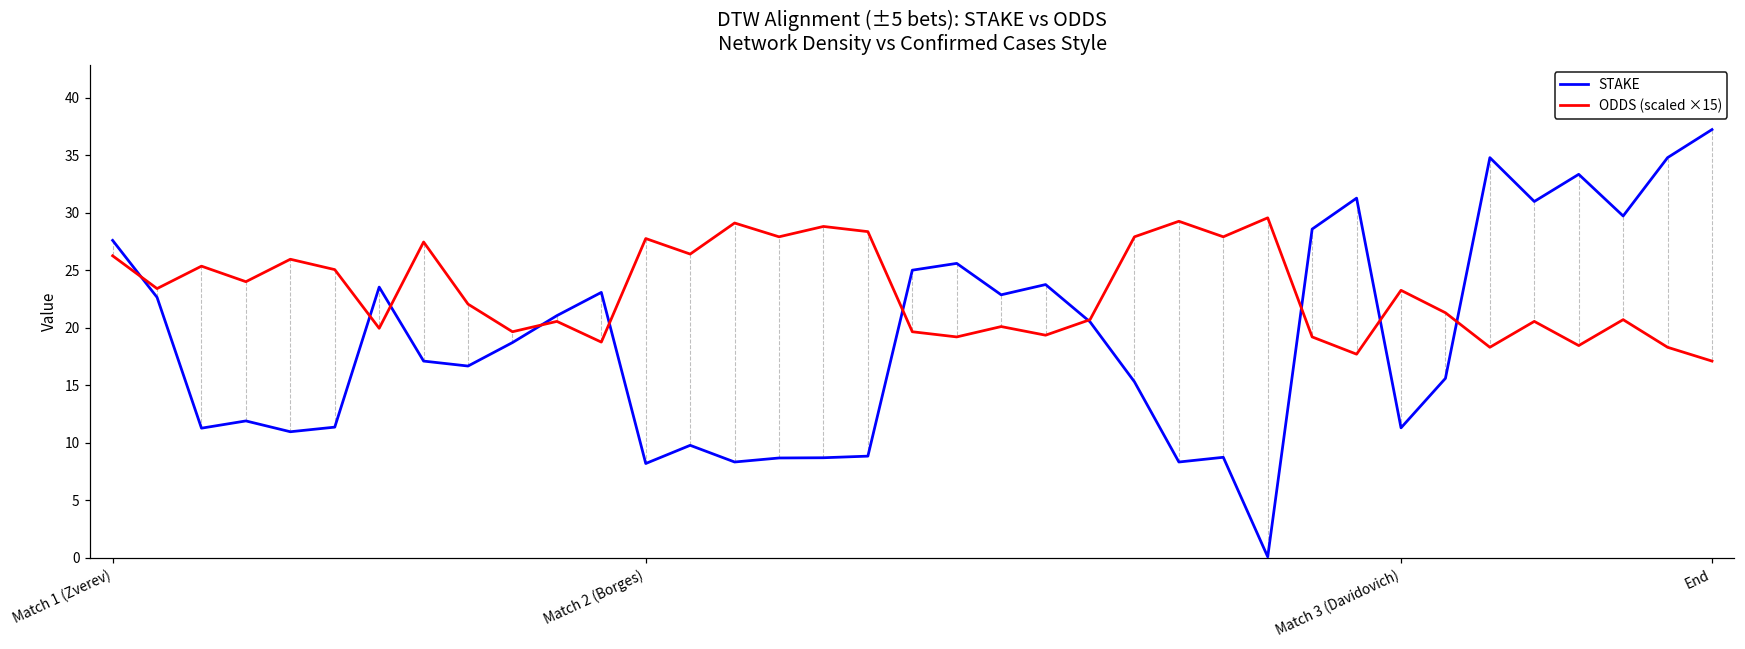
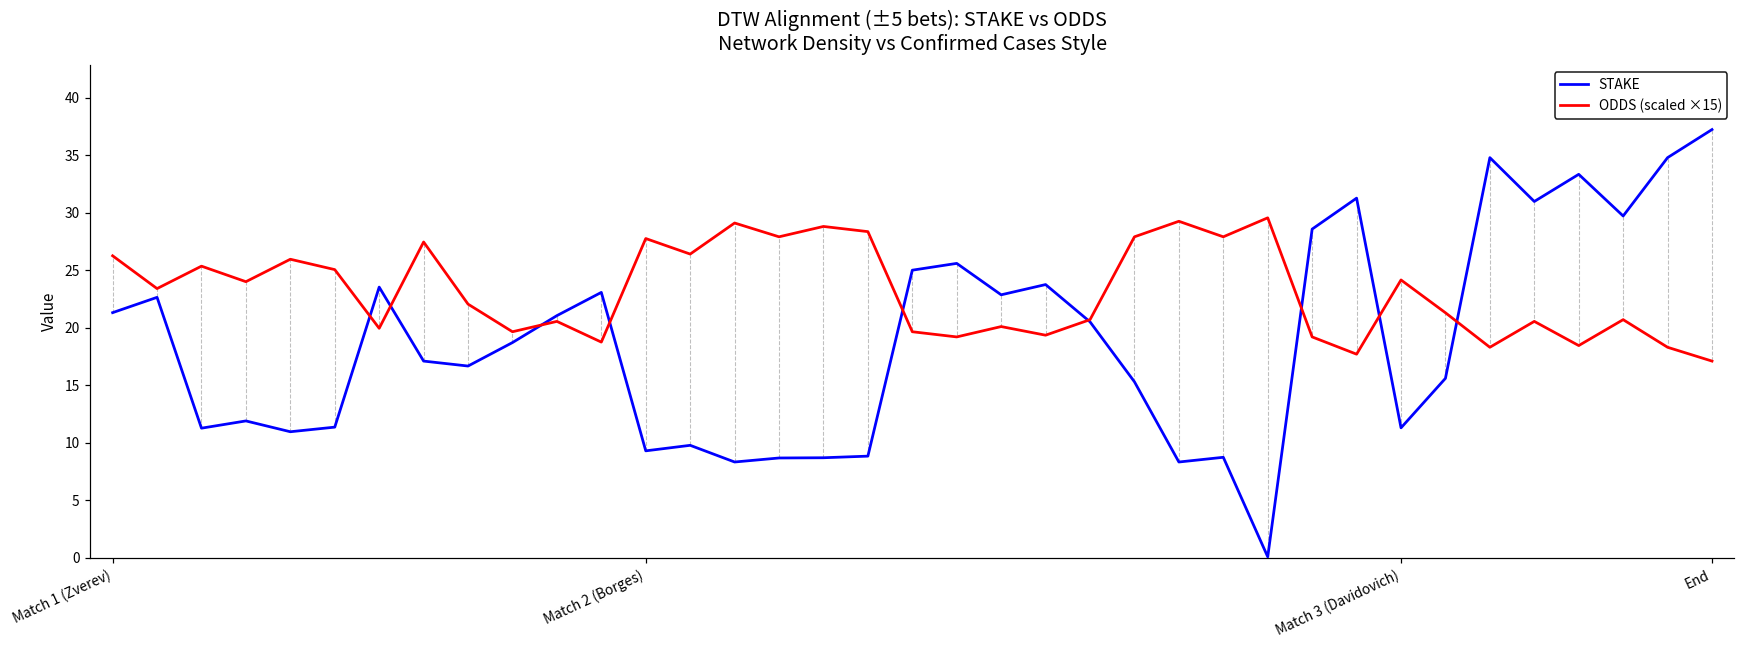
  {
    "STAKE": {
-     "Match 1 (Zverev)": 27.6,
-     "Match 2 (Borges)": 8.2
+     "Match 1 (Zverev)": 21.3,
+     "Match 2 (Borges)": 9.3
    },
    "ODDS (scaled ×15)": {
-     "Match 3 (Davidovich)": 23.3
+     "Match 3 (Davidovich)": 24.2
    }
  }
